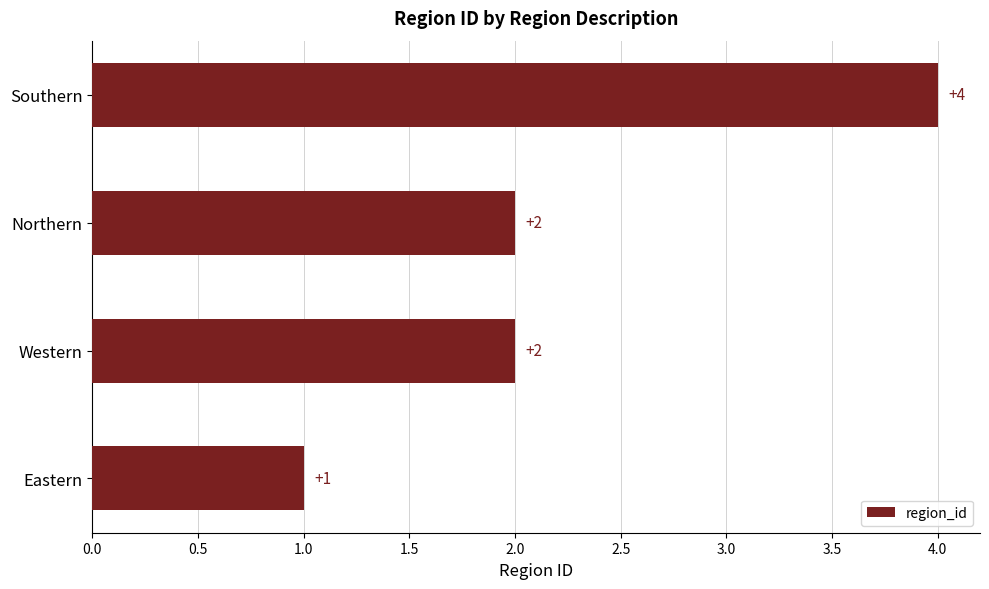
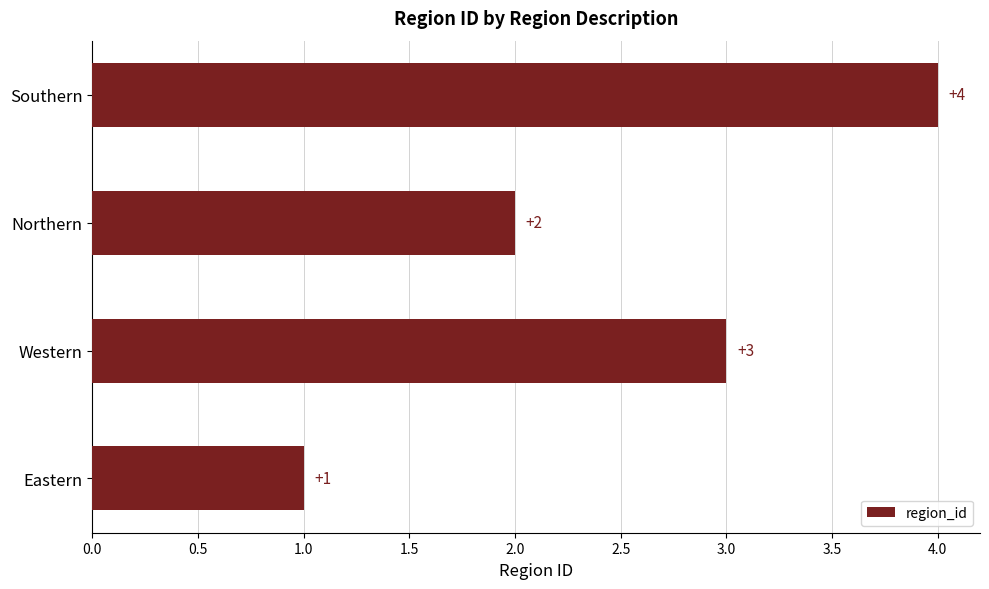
  {
    "Southern": "+4",
    "Northern": "+2",
-   "Western": "+2",
+   "Western": "+3",
    "Eastern": "+1"
  }
